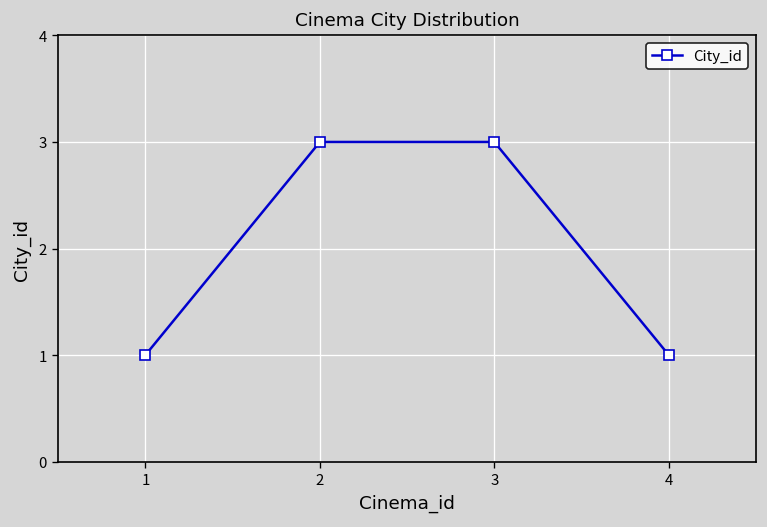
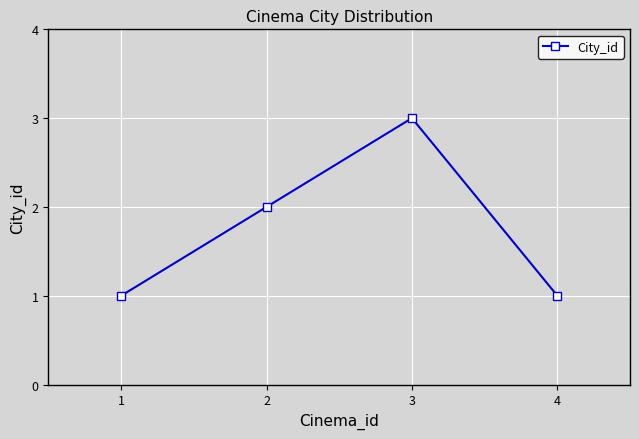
  {
    "1": 1,
-   "2": 3,
+   "2": 2,
    "3": 3,
    "4": 1
  }
